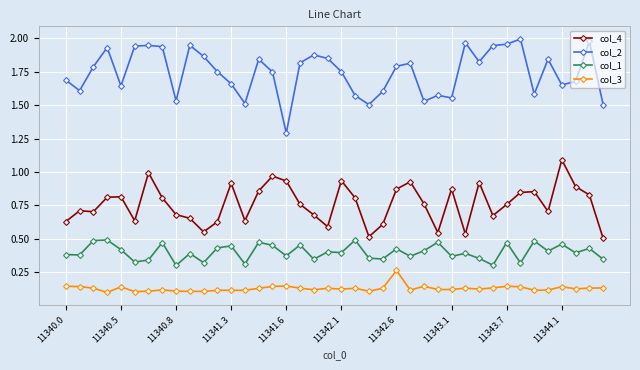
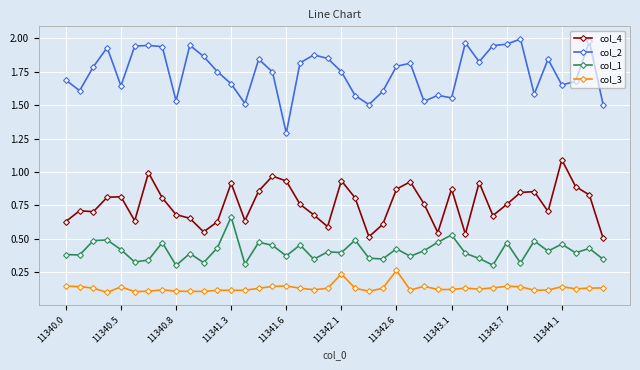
  {
    "col_4": {
      "11340.0": 0.63,
      "11340.5": 0.82,
      "11340.8": 0.68,
      "11341.3": 0.92,
      "11341.6": 0.93,
      "11342.1": 0.94,
      "11342.6": 0.87,
      "11343.1": 0.87,
      "11343.7": 0.76,
      "11344.1": 1.09
    },
    "col_2": {
      "11340.0": 1.69,
      "11340.5": 1.64,
      "11340.8": 1.53,
      "11341.3": 1.66,
      "11341.6": 1.29,
      "11342.1": 1.75,
      "11342.6": 1.79,
      "11343.1": 1.55,
      "11343.7": 1.96,
      "11344.1": 1.65
    },
    "col_1": {
      "11340.0": 0.38,
      "11340.5": 0.42,
      "11340.8": 0.30,
-     "11341.3": 0.45,
+     "11341.3": 0.66,
      "11341.6": 0.37,
      "11342.1": 0.40,
      "11342.6": 0.43,
-     "11343.1": 0.37,
+     "11343.1": 0.53,
      "11343.7": 0.47,
      "11344.1": 0.46
    },
    "col_3": {
      "11340.0": 0.15,
      "11340.5": 0.14,
      "11340.8": 0.11,
      "11341.3": 0.12,
      "11341.6": 0.15,
-     "11342.1": 0.13,
+     "11342.1": 0.24,
      "11342.6": 0.26,
      "11343.1": 0.12,
      "11343.7": 0.15,
      "11344.1": 0.14
    }
  }
